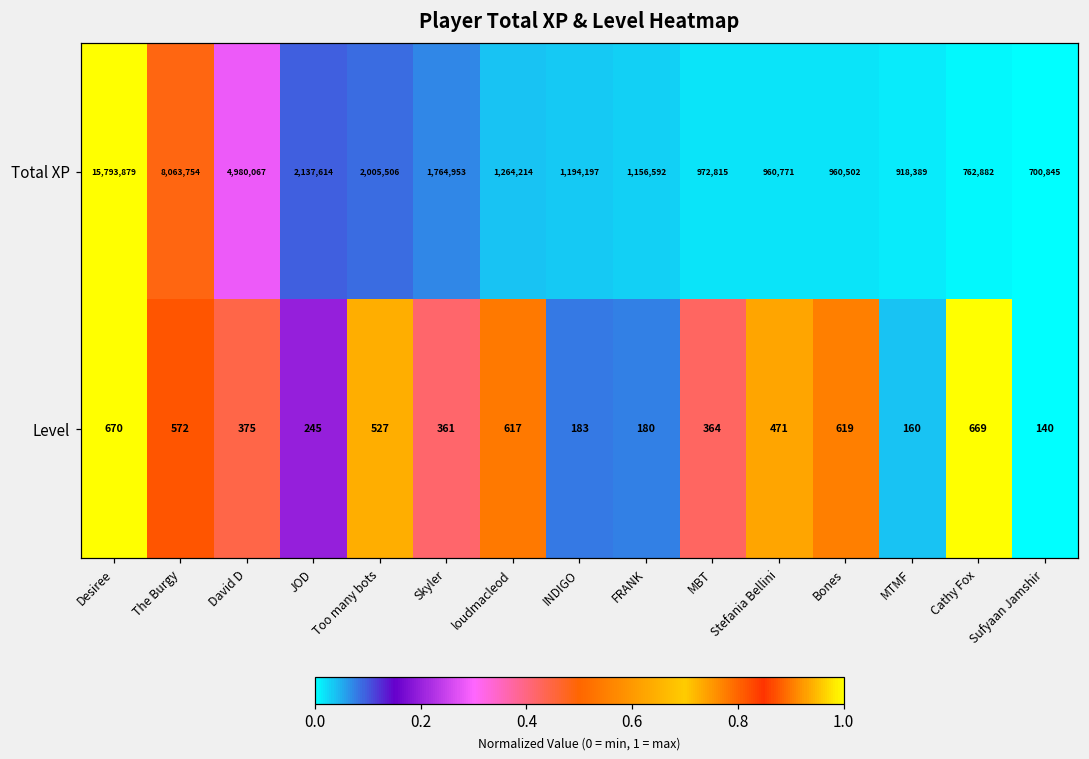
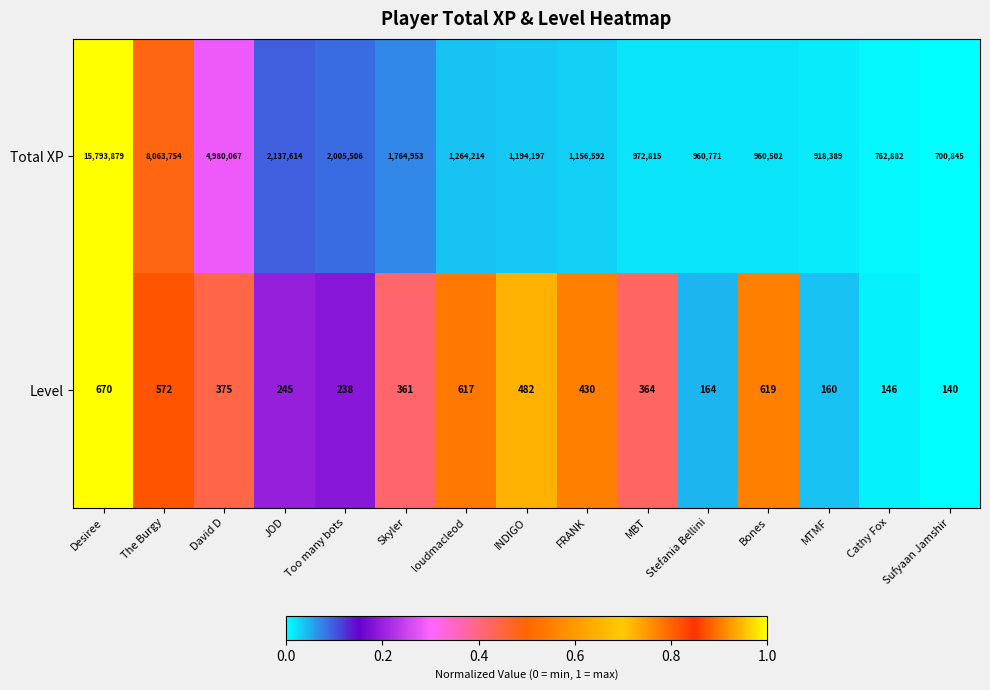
  {
    "Total XP": {
      "Desiree": "15,793,879",
      "The Burgy": "8,063,754",
      "David D": "4,980,067",
      "JOD": "2,137,614",
      "Too many bots": "2,005,506",
      "Skyler": "1,764,953",
      "loudmacleod": "1,264,214",
      "INDIGO": "1,194,197",
      "FRANK": "1,156,592",
      "MBT": "972,815",
      "Stefania Bellini": "960,771",
      "Bones": "960,502",
      "MTMF": "918,389",
      "Cathy Fox": "762,882",
      "Sufyaan Jamshir": "700,845"
    },
    "Level": {
      "Desiree": "670",
      "The Burgy": "572",
      "David D": "375",
      "JOD": "245",
-     "Too many bots": "527",
+     "Too many bots": "238",
      "Skyler": "361",
      "loudmacleod": "617",
-     "INDIGO": "183",
-     "FRANK": "180",
+     "INDIGO": "482",
+     "FRANK": "430",
      "MBT": "364",
-     "Stefania Bellini": "471",
+     "Stefania Bellini": "164",
      "Bones": "619",
      "MTMF": "160",
-     "Cathy Fox": "669",
+     "Cathy Fox": "146",
      "Sufyaan Jamshir": "140"
    }
  }
